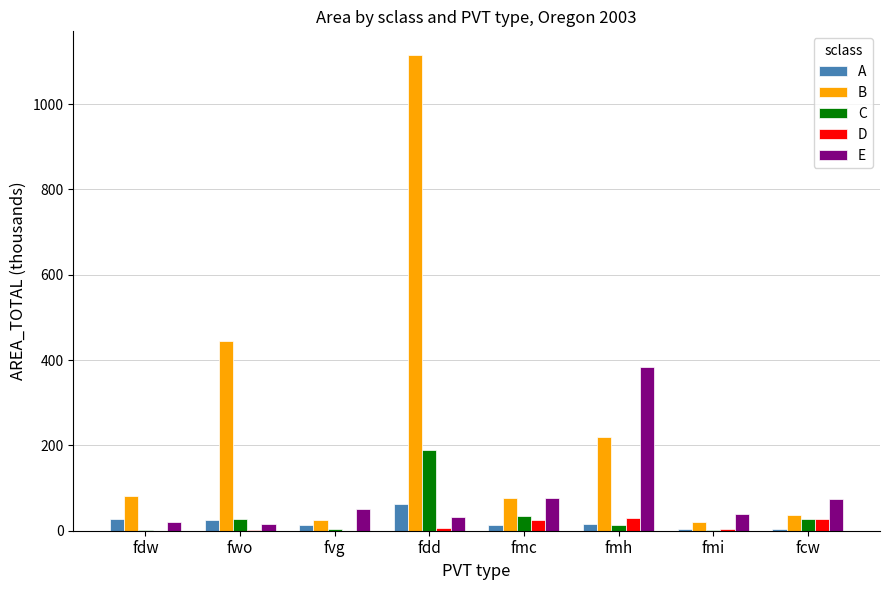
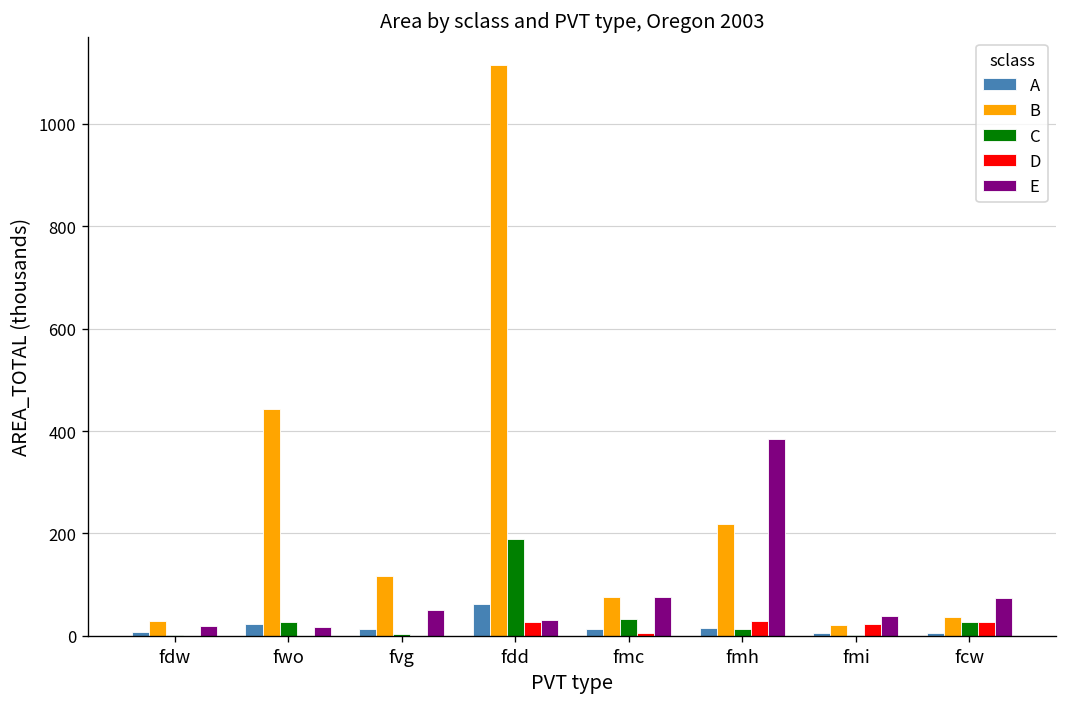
  {
    "A": {
-     "fdw": 30,
+     "fdw": 10,
      "fwo": 20,
      "fvg": 10,
      "fdd": 60,
      "fmc": 10,
      "fmh": 10
    },
    "B": {
-     "fdw": 80,
+     "fdw": 30,
      "fwo": 440,
-     "fvg": 30,
+     "fvg": 120,
      "fdd": 1110,
      "fmc": 80,
      "fmh": 220,
      "fmi": 20,
      "fcw": 40
    },
    "C": {
      "fwo": 30,
      "fdd": 190,
      "fmc": 30,
      "fmh": 10,
      "fcw": 30
    },
    "D": {
-     "fdd": 10,
-     "fmc": 30,
+     "fdd": 30,
+     "fmc": 10,
      "fmh": 30,
-     "fmi": 0,
+     "fmi": 20,
      "fcw": 30
    },
    "E": {
      "fdw": 20,
      "fwo": 20,
      "fvg": 50,
      "fdd": 30,
      "fmc": 80,
      "fmh": 380,
      "fmi": 40,
      "fcw": 70
    }
  }
